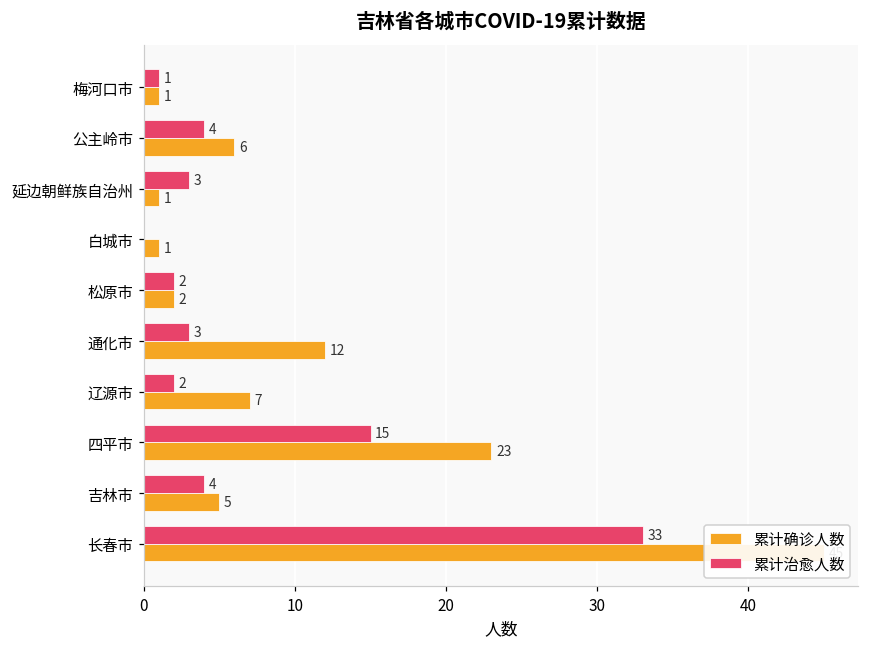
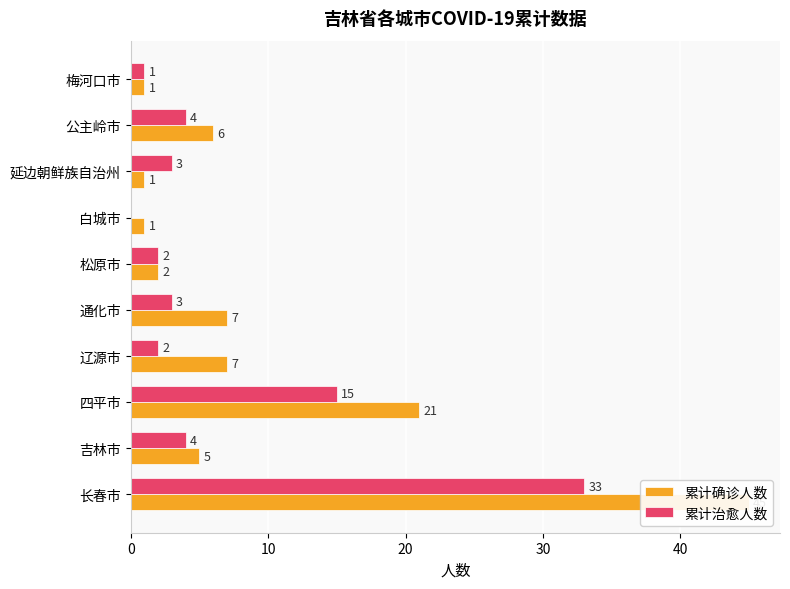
  {
    "累计确诊人数": {
      "梅河口市": 1,
      "公主岭市": 6,
      "延边朝鲜族自治州": 1,
      "白城市": 1,
      "松原市": 2,
-     "通化市": 12,
+     "通化市": 7,
      "辽源市": 7,
-     "四平市": 23,
+     "四平市": 21,
      "吉林市": 5
    },
    "累计治愈人数": {
      "梅河口市": 1,
      "公主岭市": 4,
      "延边朝鲜族自治州": 3,
      "松原市": 2,
      "通化市": 3,
      "辽源市": 2,
      "四平市": 15,
      "吉林市": 4,
      "长春市": 33
    }
  }
